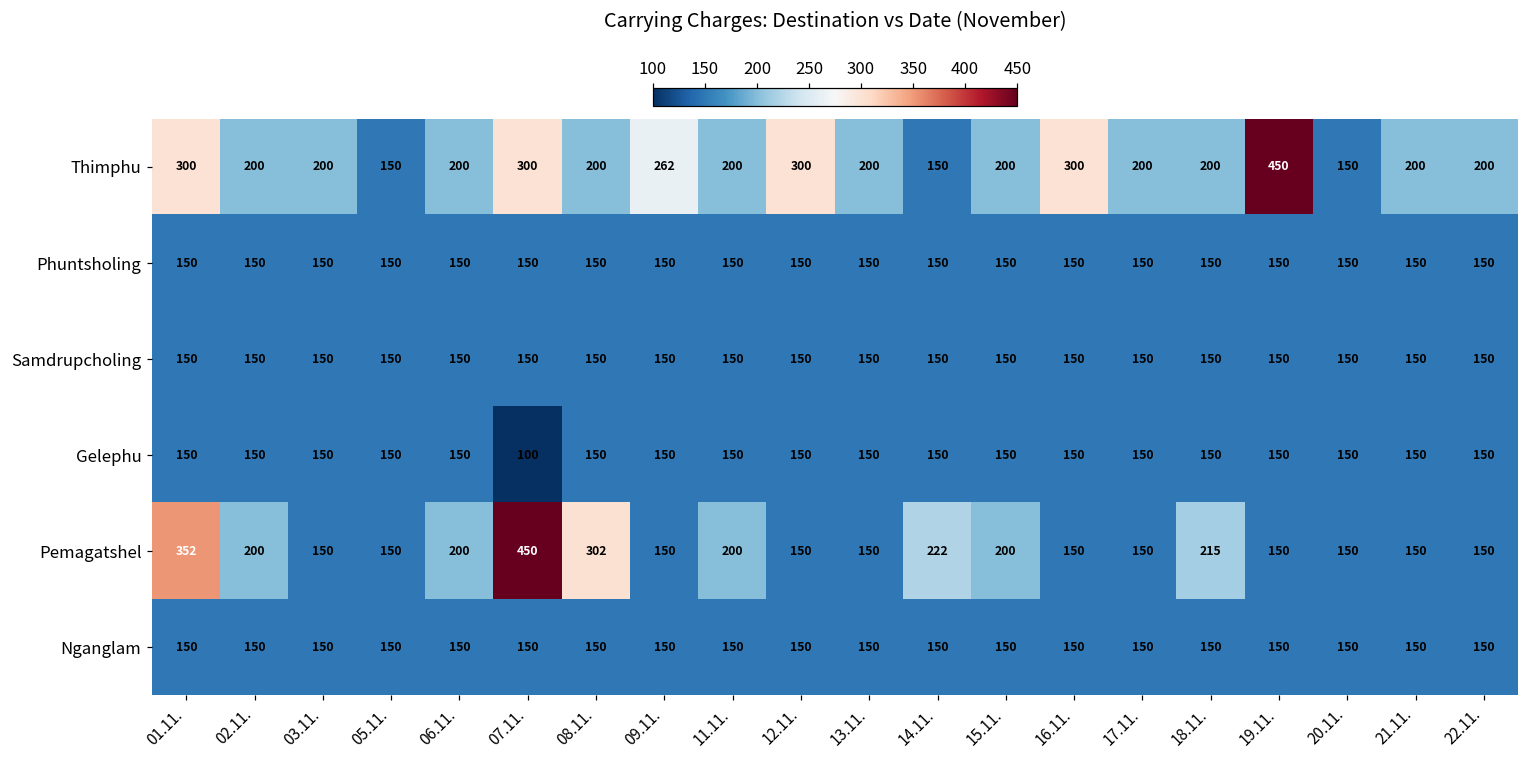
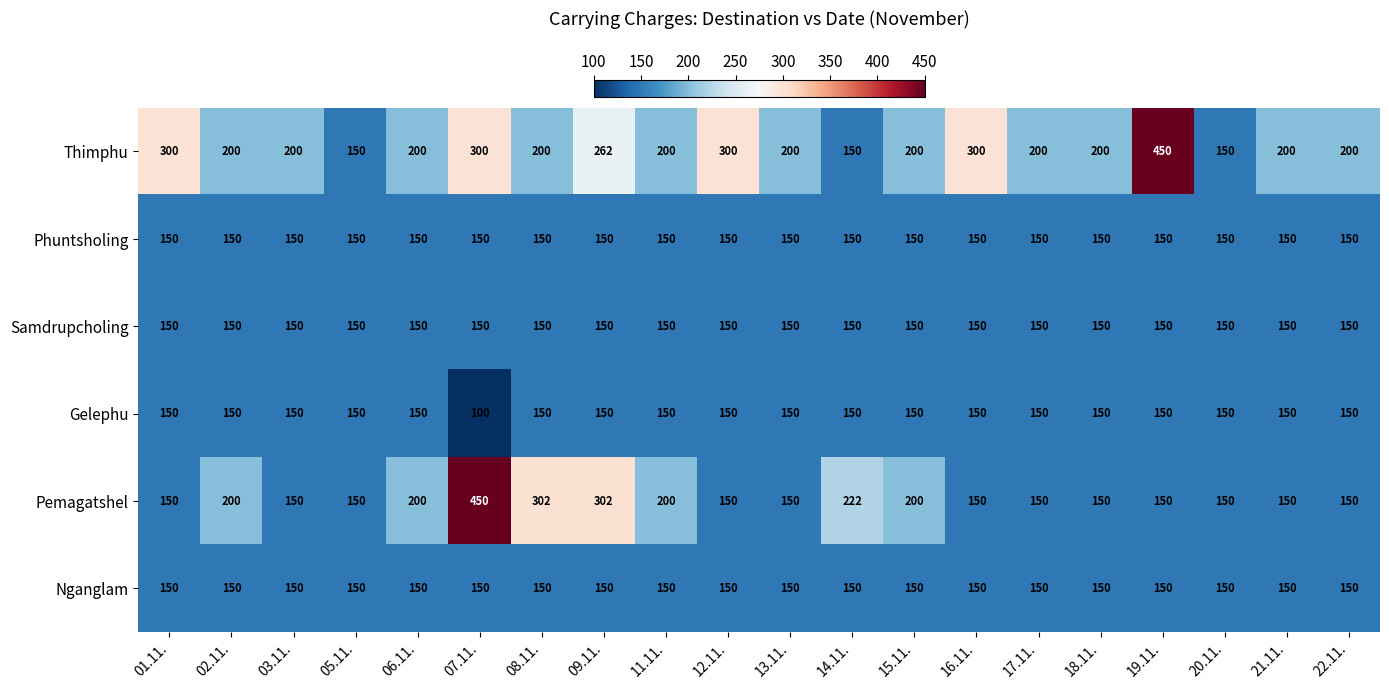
  {
    "Thimphu": {
      "01.11.": 300,
      "02.11.": 200,
      "03.11.": 200,
      "05.11.": 150,
      "06.11.": 200,
      "07.11.": 300,
      "08.11.": 200,
      "09.11.": 262,
      "11.11.": 200,
      "12.11.": 300,
      "13.11.": 200,
      "14.11.": 150,
      "15.11.": 200,
      "16.11.": 300,
      "17.11.": 200,
      "18.11.": 200,
      "19.11.": 450,
      "20.11.": 150,
      "21.11.": 200,
      "22.11.": 200
    },
    "Phuntsholing": {
      "01.11.": 150,
      "02.11.": 150,
      "03.11.": 150,
      "05.11.": 150,
      "06.11.": 150,
      "07.11.": 150,
      "08.11.": 150,
      "09.11.": 150,
      "11.11.": 150,
      "12.11.": 150,
      "13.11.": 150,
      "14.11.": 150,
      "15.11.": 150,
      "16.11.": 150,
      "17.11.": 150,
      "18.11.": 150,
      "19.11.": 150,
      "20.11.": 150,
      "21.11.": 150,
      "22.11.": 150
    },
    "Samdrupcholing": {
      "01.11.": 150,
      "02.11.": 150,
      "03.11.": 150,
      "05.11.": 150,
      "06.11.": 150,
      "07.11.": 150,
      "08.11.": 150,
      "09.11.": 150,
      "11.11.": 150,
      "12.11.": 150,
      "13.11.": 150,
      "14.11.": 150,
      "15.11.": 150,
      "16.11.": 150,
      "17.11.": 150,
      "18.11.": 150,
      "19.11.": 150,
      "20.11.": 150,
      "21.11.": 150,
      "22.11.": 150
    },
    "Gelephu": {
      "01.11.": 150,
      "02.11.": 150,
      "03.11.": 150,
      "05.11.": 150,
      "06.11.": 150,
      "07.11.": 100,
      "08.11.": 150,
      "09.11.": 150,
      "11.11.": 150,
      "12.11.": 150,
      "13.11.": 150,
      "14.11.": 150,
      "15.11.": 150,
      "16.11.": 150,
      "17.11.": 150,
      "18.11.": 150,
      "19.11.": 150,
      "20.11.": 150,
      "21.11.": 150,
      "22.11.": 150
    },
    "Pemagatshel": {
-     "01.11.": 352,
+     "01.11.": 150,
      "02.11.": 200,
      "03.11.": 150,
      "05.11.": 150,
      "06.11.": 200,
      "07.11.": 450,
      "08.11.": 302,
-     "09.11.": 150,
+     "09.11.": 302,
      "11.11.": 200,
      "12.11.": 150,
      "13.11.": 150,
      "14.11.": 222,
      "15.11.": 200,
      "16.11.": 150,
      "17.11.": 150,
-     "18.11.": 215,
+     "18.11.": 150,
      "19.11.": 150,
      "20.11.": 150,
      "21.11.": 150,
      "22.11.": 150
    },
    "Nganglam": {
      "01.11.": 150,
      "02.11.": 150,
      "03.11.": 150,
      "05.11.": 150,
      "06.11.": 150,
      "07.11.": 150,
      "08.11.": 150,
      "09.11.": 150,
      "11.11.": 150,
      "12.11.": 150,
      "13.11.": 150,
      "14.11.": 150,
      "15.11.": 150,
      "16.11.": 150,
      "17.11.": 150,
      "18.11.": 150,
      "19.11.": 150,
      "20.11.": 150,
      "21.11.": 150,
      "22.11.": 150
    }
  }
